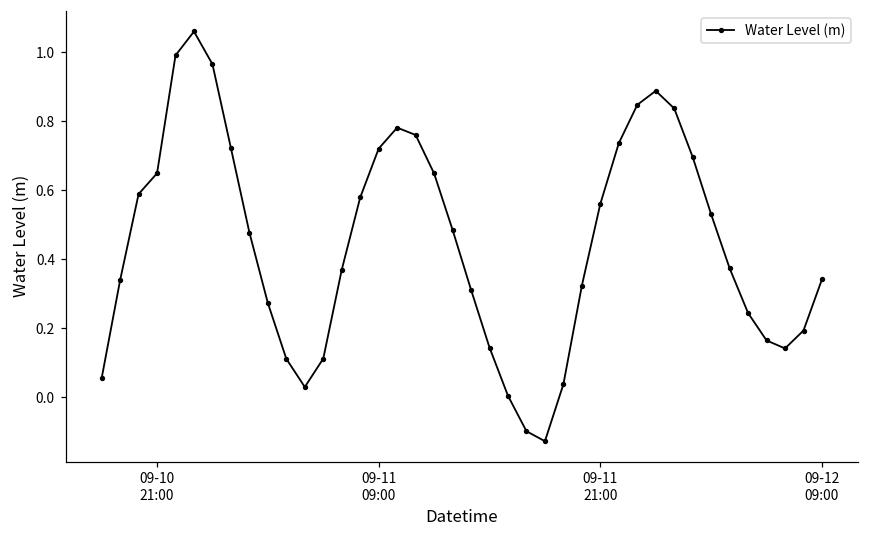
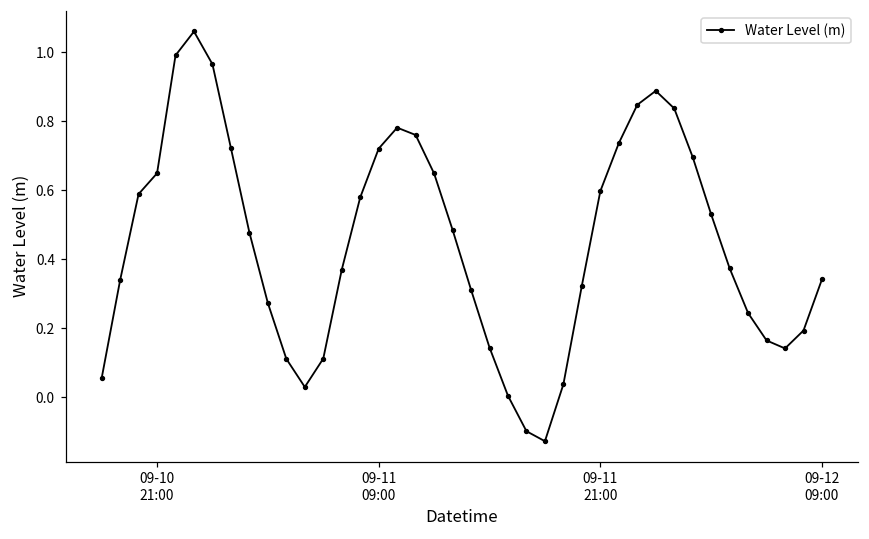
  {
    "09-10 21:00": 0.65,
    "09-11 09:00": 0.72,
-   "09-11 21:00": 0.56,
+   "09-11 21:00": 0.60,
    "09-12 09:00": 0.34
  }
